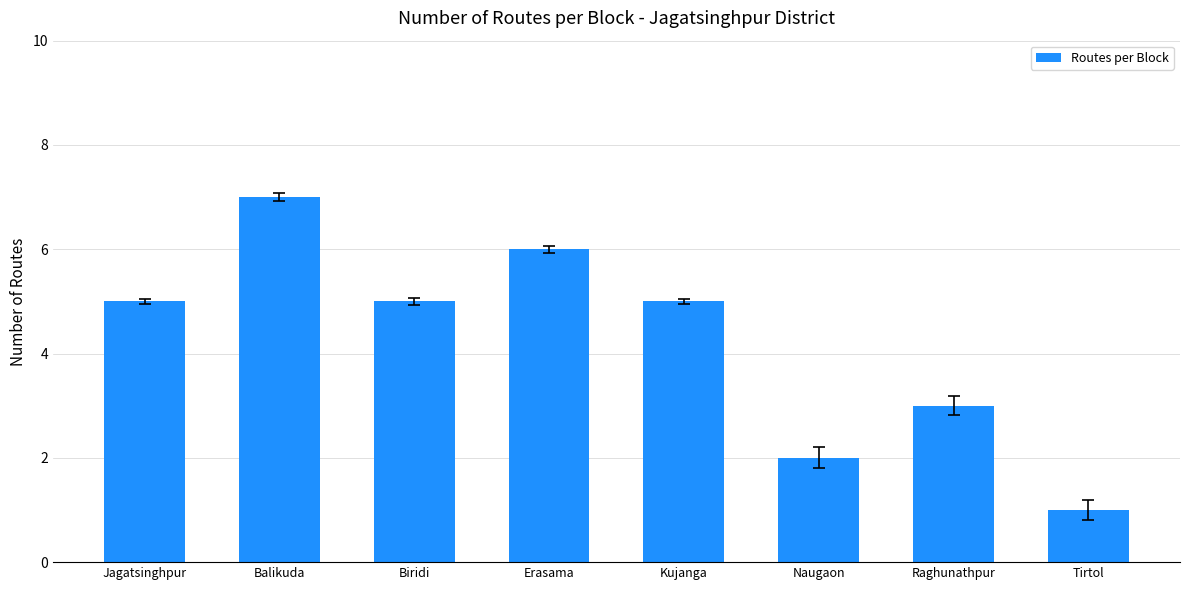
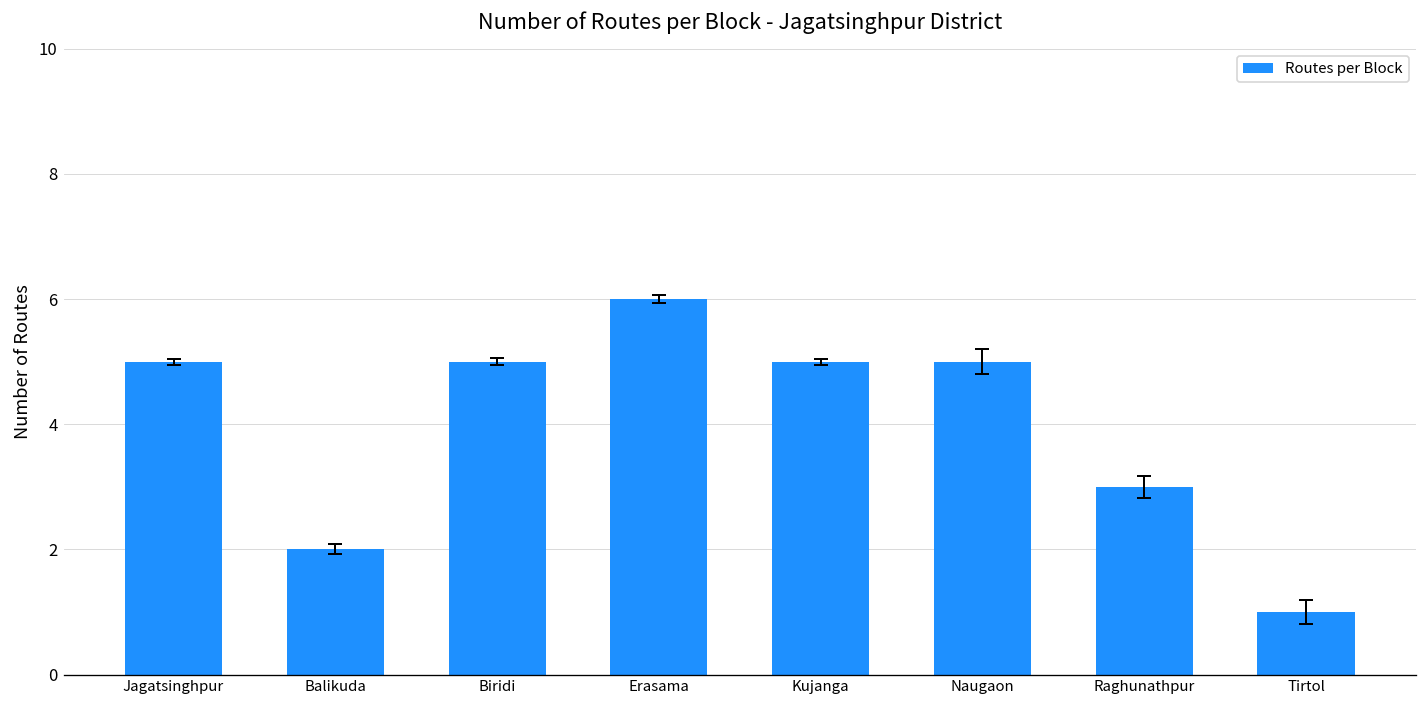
  {
    "Routes per Block": {
      "Jagatsinghpur": 5,
-     "Balikuda": 7,
+     "Balikuda": 2,
      "Biridi": 5,
      "Erasama": 6,
      "Kujanga": 5,
-     "Naugaon": 2,
+     "Naugaon": 5,
      "Raghunathpur": 3,
      "Tirtol": 1
    }
  }
